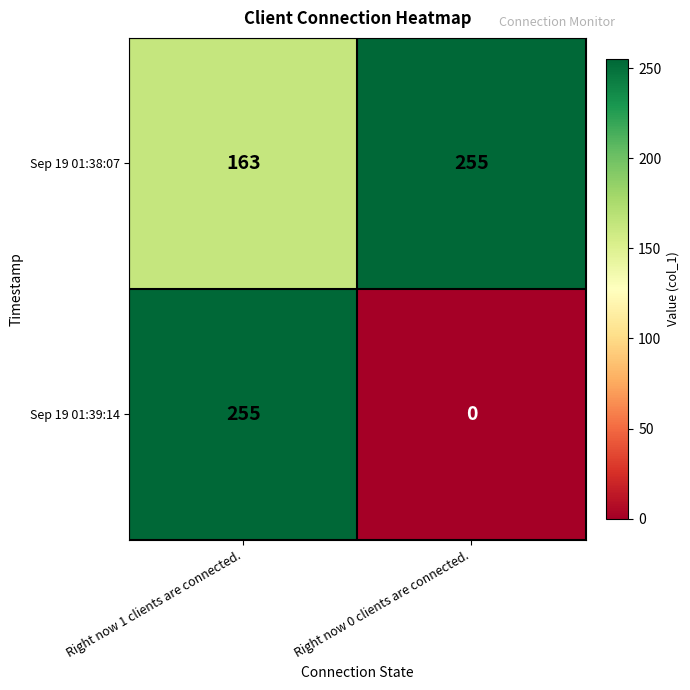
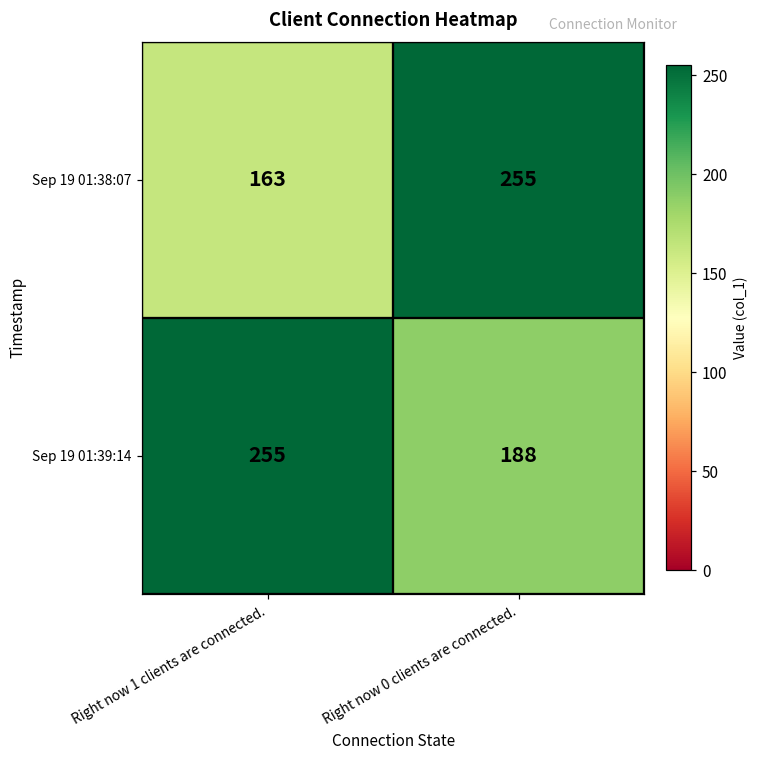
  {
    "Sep 19 01:38:07": {
      "Right now 1 clients are connected.": 163,
      "Right now 0 clients are connected.": 255
    },
    "Sep 19 01:39:14": {
      "Right now 1 clients are connected.": 255,
-     "Right now 0 clients are connected.": 0
+     "Right now 0 clients are connected.": 188
    }
  }
